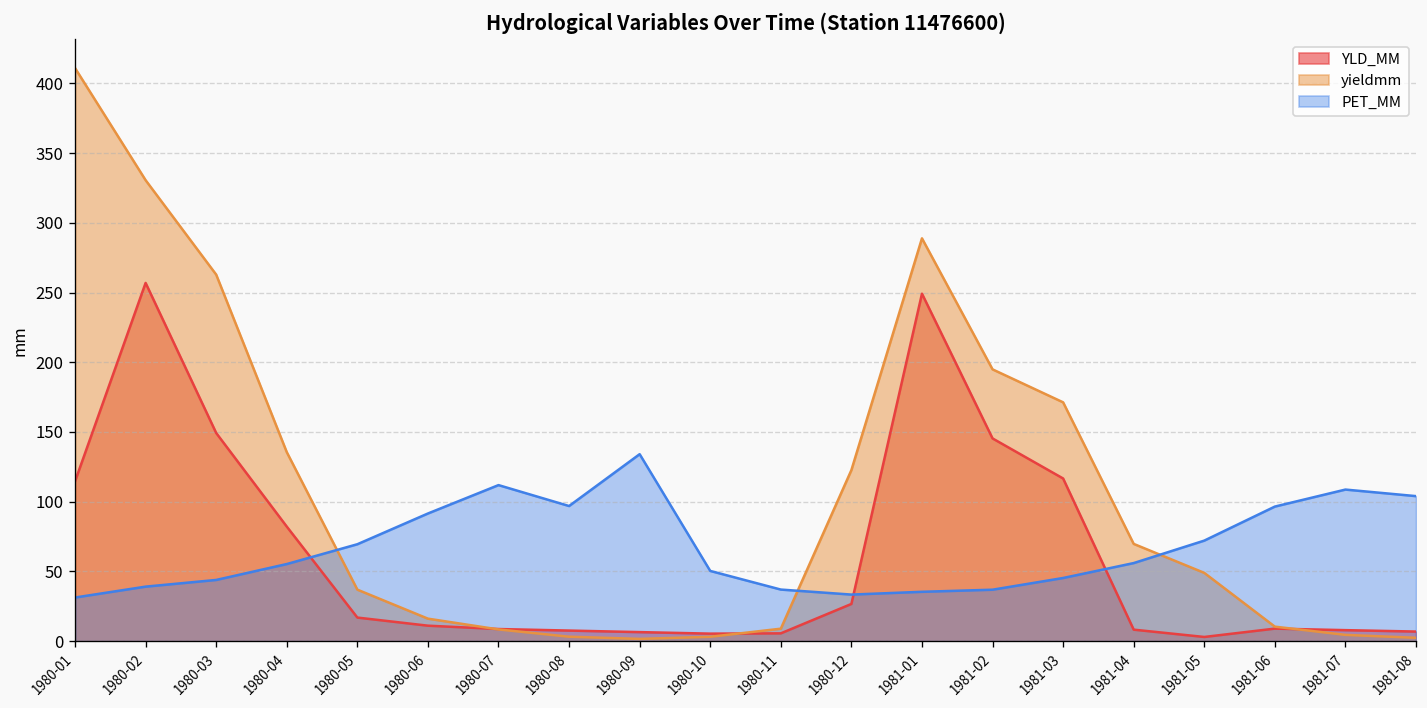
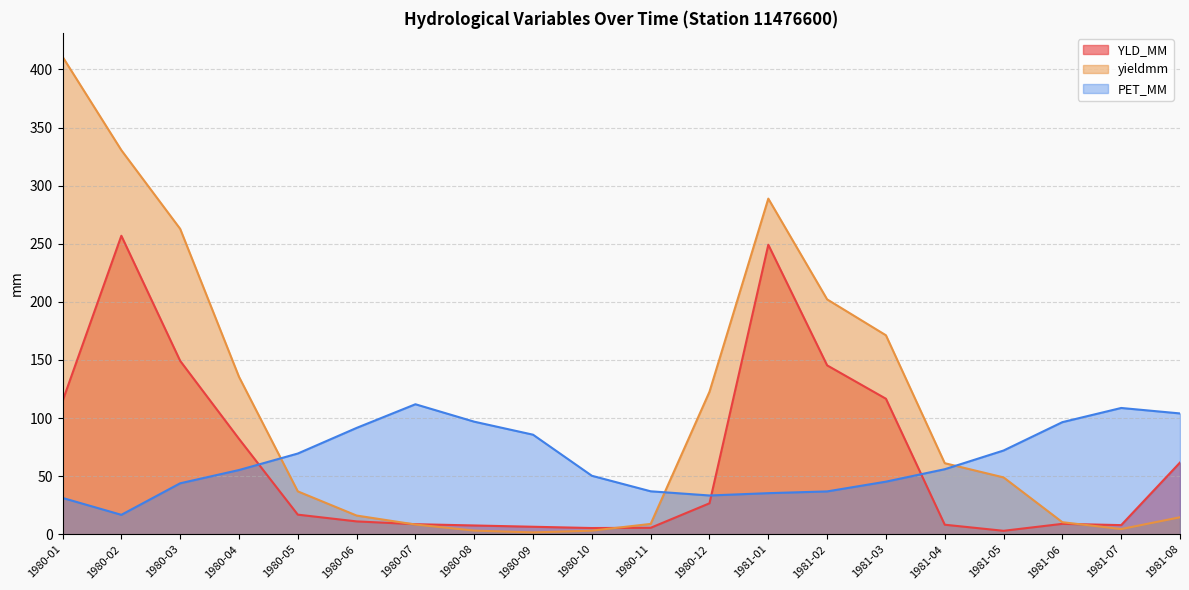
  {
    "YLD_MM": {
      "1980-01": 115,
      "1980-02": 257,
      "1980-03": 149,
      "1980-04": 82,
      "1980-05": 17,
      "1980-06": 11,
      "1980-08": 8,
      "1980-09": 6,
      "1980-10": 5,
      "1980-11": 6,
      "1980-12": 27,
      "1981-01": 249,
      "1981-02": 145,
      "1981-03": 117,
      "1981-04": 8,
      "1981-05": 3,
      "1981-07": 8,
-     "1981-08": 7
+     "1981-08": 62
    },
    "yieldmm": {
      "1980-01": 411,
      "1980-02": 331,
      "1980-03": 263,
      "1980-04": 136,
      "1980-05": 37,
      "1980-06": 16,
      "1980-08": 3,
      "1980-09": 2,
      "1980-10": 3,
      "1980-11": 9,
      "1980-12": 123,
      "1981-01": 289,
-     "1981-02": 195,
+     "1981-02": 202,
      "1981-03": 171,
-     "1981-04": 70,
+     "1981-04": 61,
      "1981-05": 49,
      "1981-07": 5,
-     "1981-08": 2
+     "1981-08": 15
    },
    "PET_MM": {
      "1980-01": 31,
-     "1980-02": 39,
+     "1980-02": 17,
      "1980-03": 44,
      "1980-04": 55,
      "1980-05": 70,
      "1980-06": 92,
      "1980-07": 112,
      "1980-08": 97,
-     "1980-09": 134,
+     "1980-09": 86,
      "1980-10": 50,
      "1980-11": 37,
      "1980-12": 33,
      "1981-01": 35,
      "1981-02": 37,
      "1981-03": 45,
      "1981-04": 56,
      "1981-05": 72,
      "1981-06": 97,
      "1981-07": 109,
      "1981-08": 104
    }
  }
